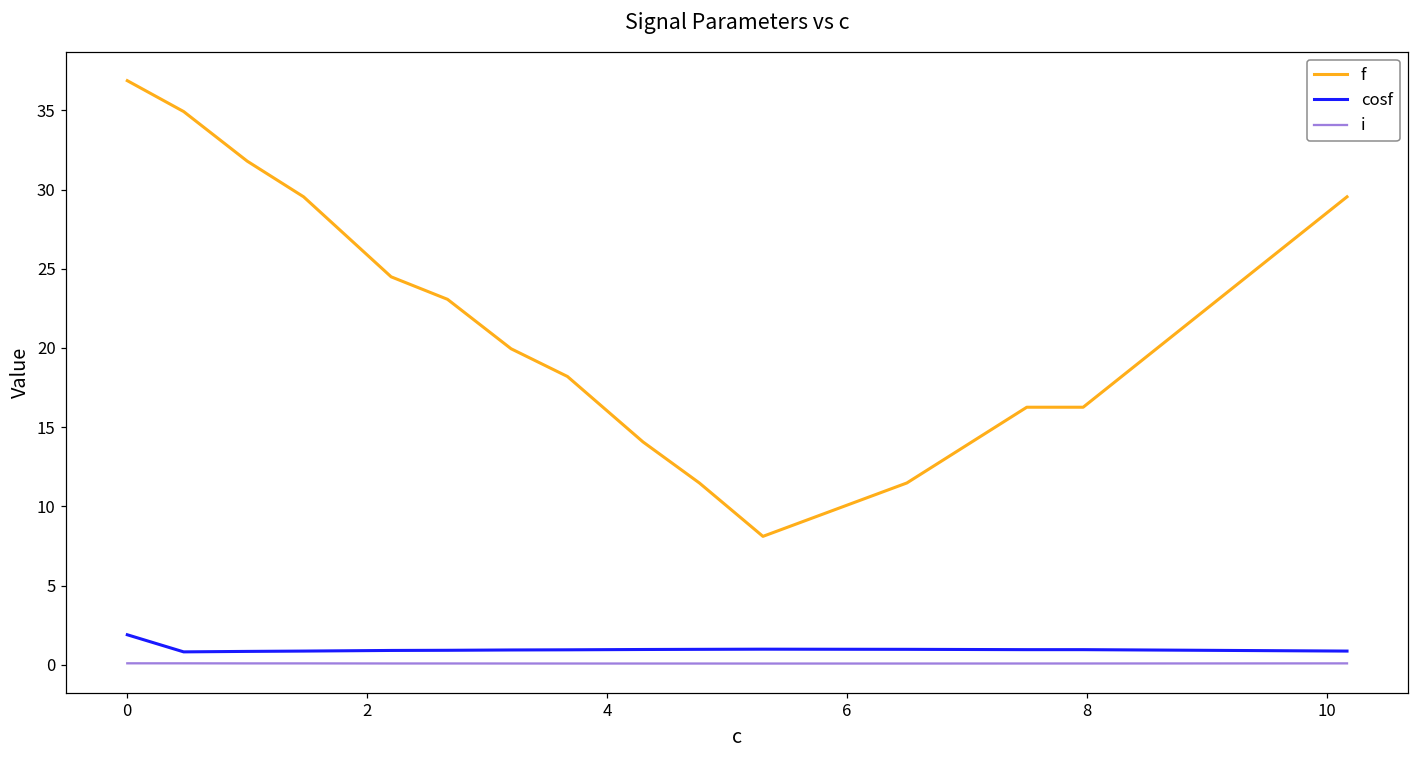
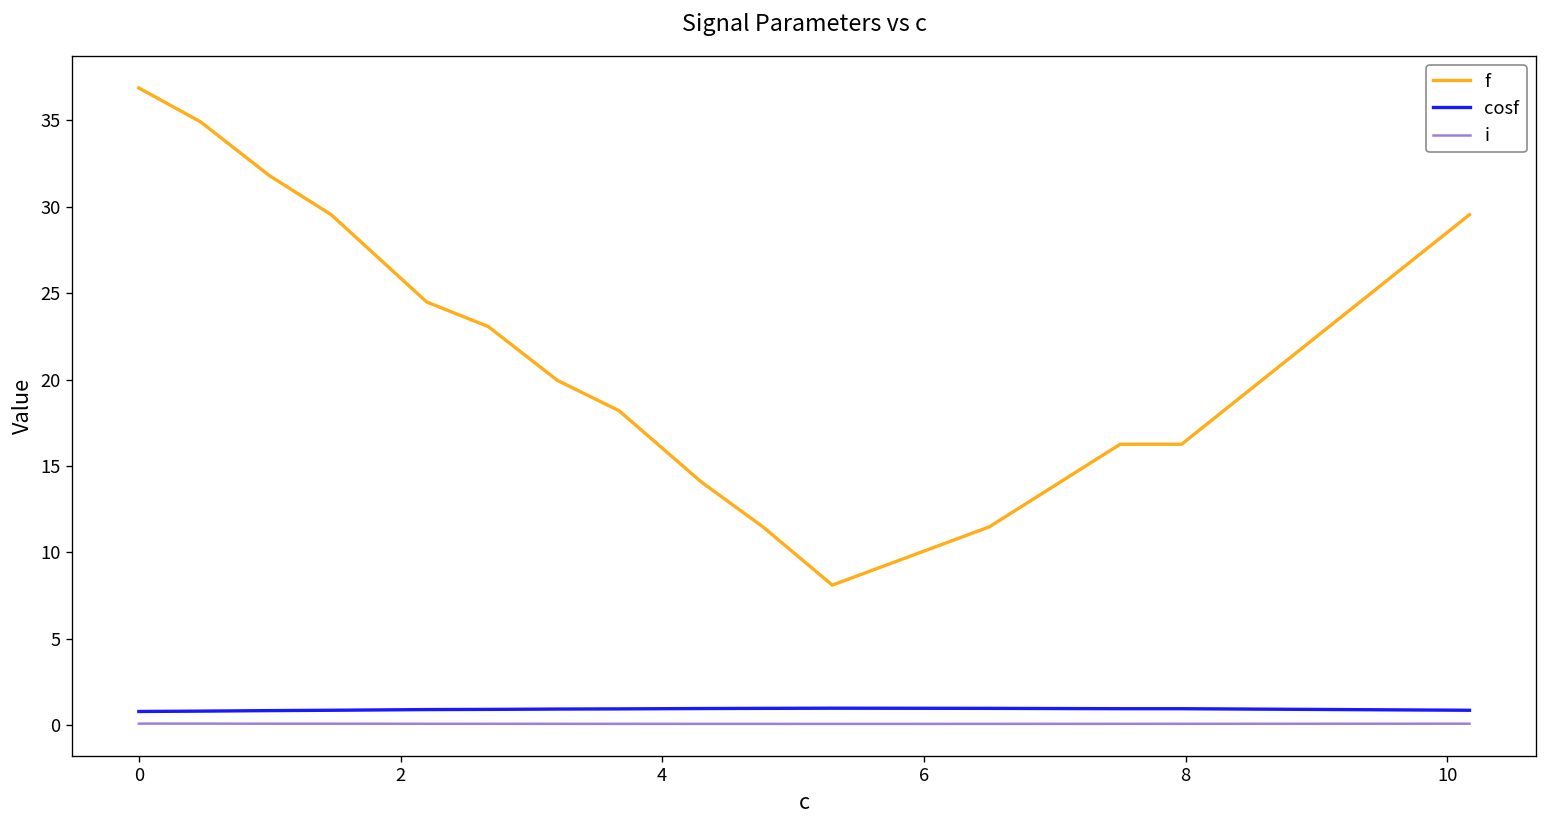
  {
    "f": {
      "0": 36.9
    },
    "cosf": {
-     "0": 1.9
+     "0": 0.8
    },
    "i": {
      "0": 0.1
    }
  }
